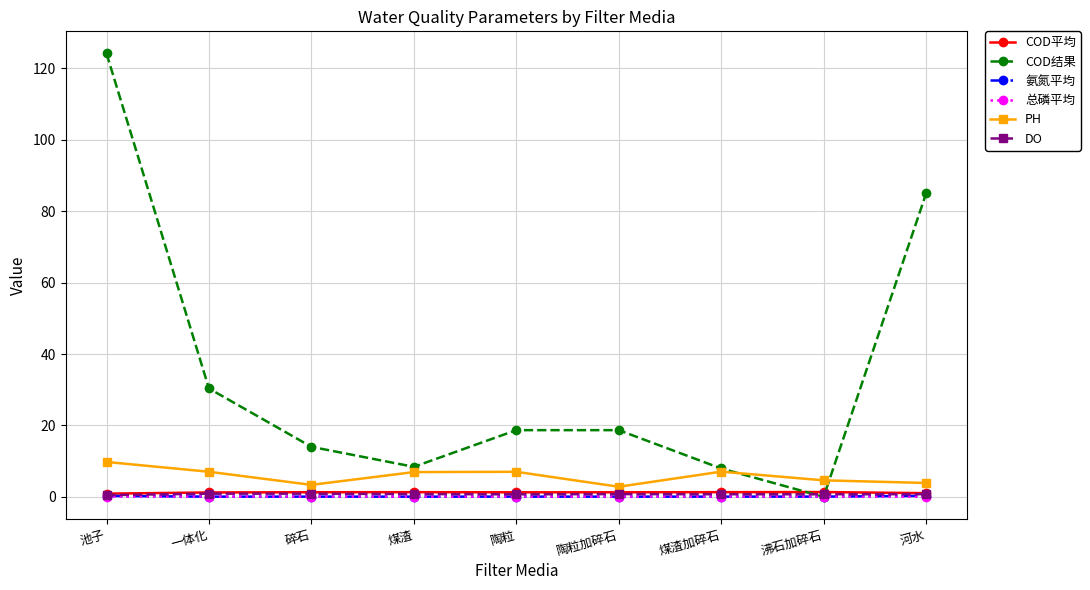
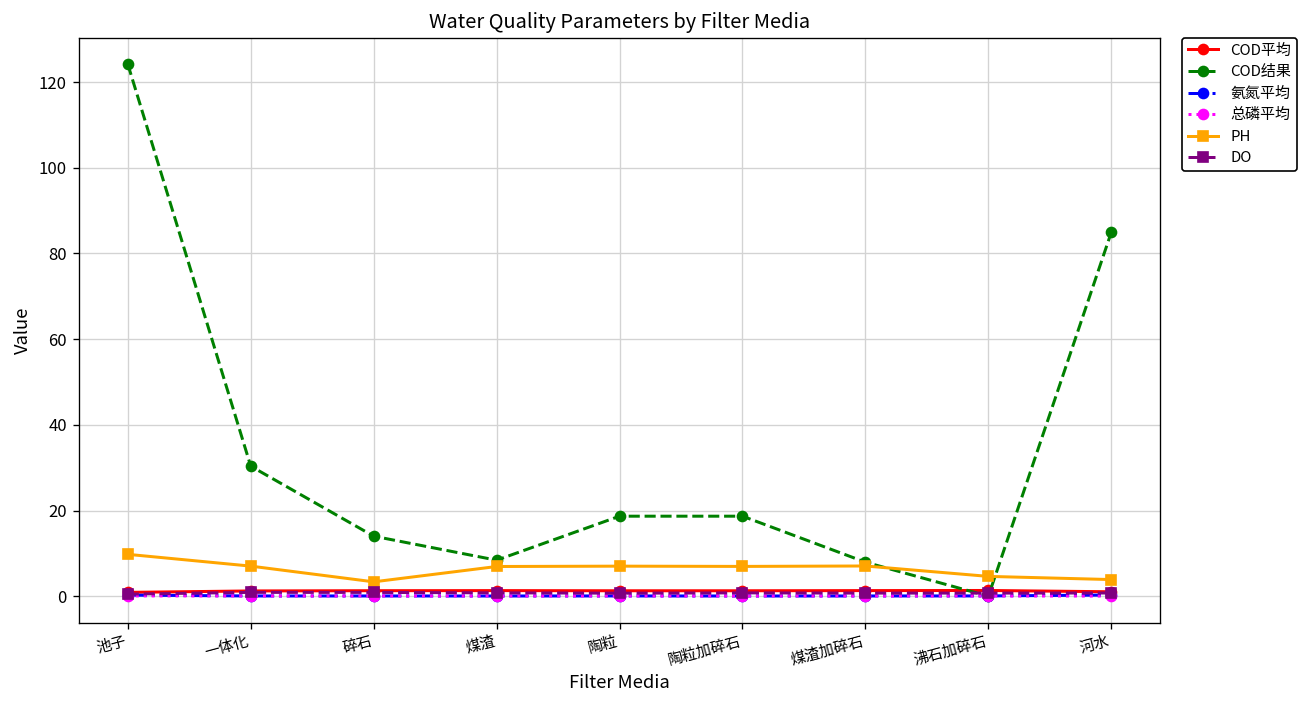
  {
    "COD结果": {
      "池子": 124,
      "一体化": 30,
      "碎石": 14,
      "煤渣": 8,
      "陶粒": 19,
      "陶粒加碎石": 19,
      "煤渣加碎石": 8,
      "河水": 85
    },
    "PH": {
      "池子": 10,
      "一体化": 7,
      "碎石": 3,
      "煤渣": 7,
      "陶粒": 7,
-     "陶粒加碎石": 3,
+     "陶粒加碎石": 7,
      "煤渣加碎石": 7,
      "沸石加碎石": 5,
      "河水": 4
    }
  }
